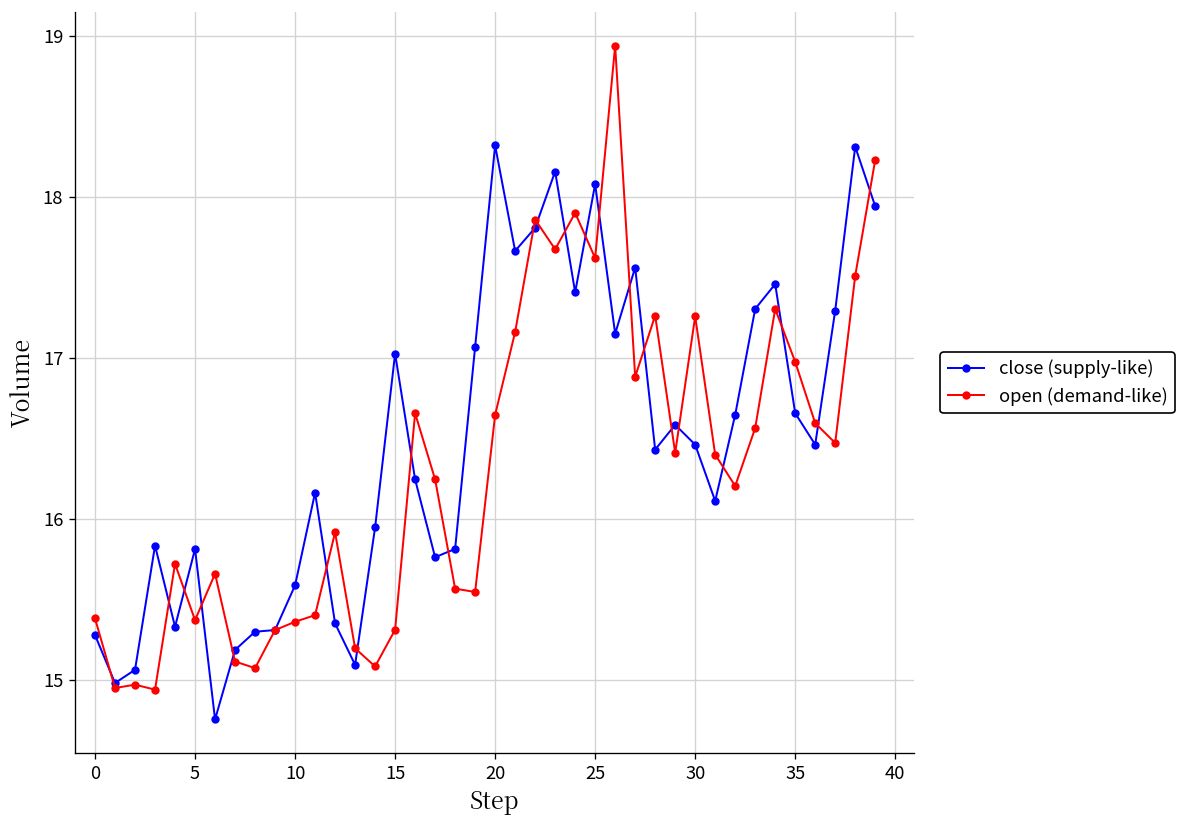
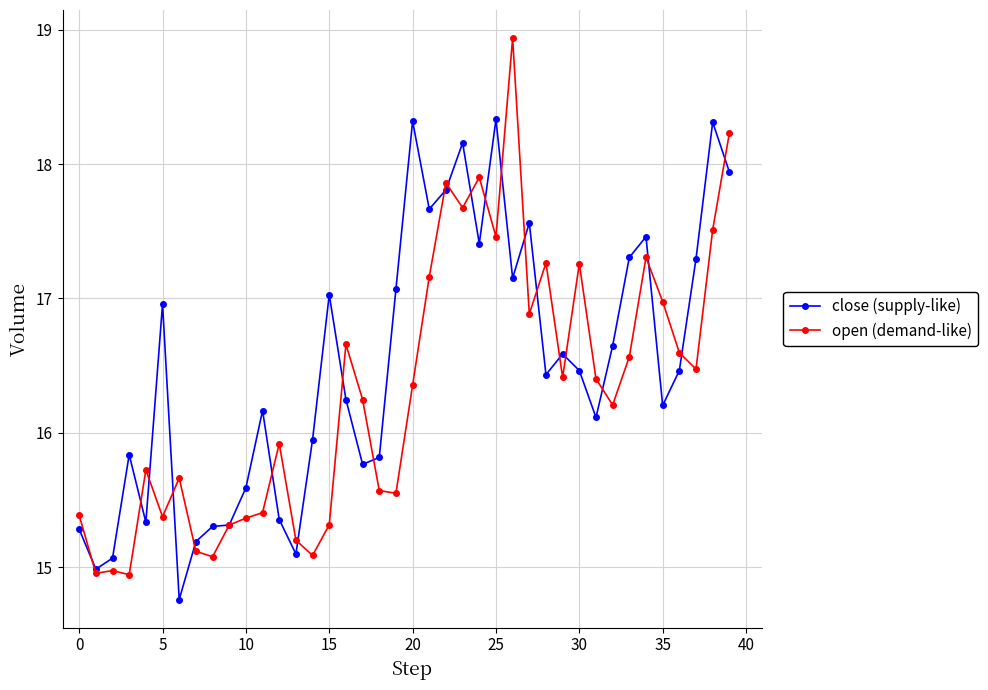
  {
    "close (supply-like)": {
      "0": 15.28,
-     "5": 15.82,
+     "5": 16.96,
      "10": 15.59,
      "15": 17.03,
      "20": 18.32,
-     "25": 18.08,
+     "25": 18.33,
      "30": 16.46,
-     "35": 16.66
+     "35": 16.20
    },
    "open (demand-like)": {
      "0": 15.38,
      "5": 15.37,
      "10": 15.36,
      "15": 15.31,
-     "20": 16.65,
-     "25": 17.62,
+     "20": 16.35,
+     "25": 17.46,
      "30": 17.26,
      "35": 16.98
    }
  }
